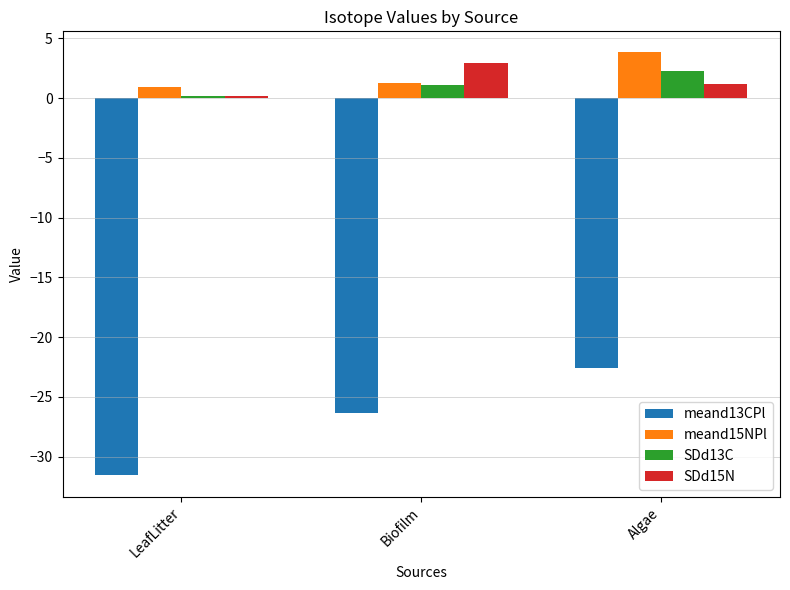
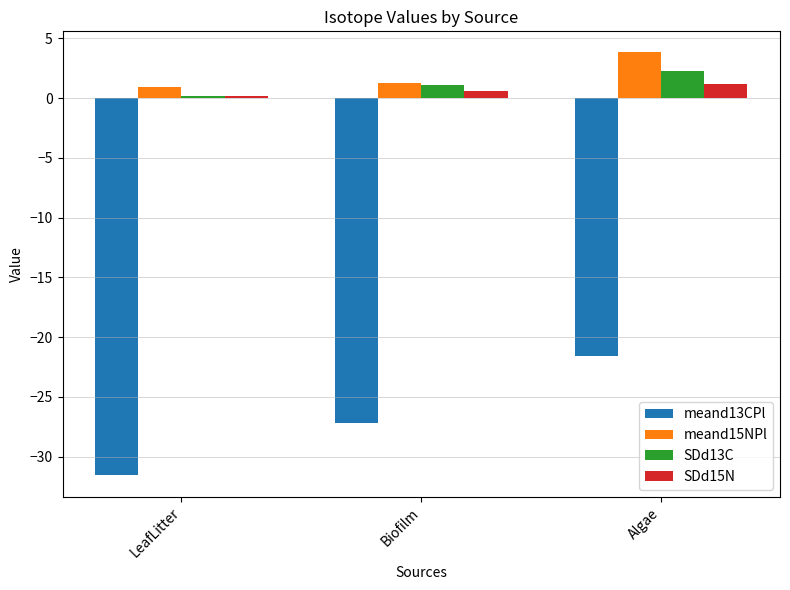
  {
    "meand13CPl": {
      "LeafLitter": -31.6,
-     "Biofilm": -26.3,
-     "Algae": -22.6
+     "Biofilm": -27.2,
+     "Algae": -21.6
    },
    "meand15NPl": {
      "LeafLitter": 0.9,
      "Biofilm": 1.2,
      "Algae": 3.8
    },
    "SDd13C": {
      "LeafLitter": 0.2,
      "Biofilm": 1.1,
      "Algae": 2.3
    },
    "SDd15N": {
      "LeafLitter": 0.2,
-     "Biofilm": 2.9,
+     "Biofilm": 0.6,
      "Algae": 1.2
    }
  }
